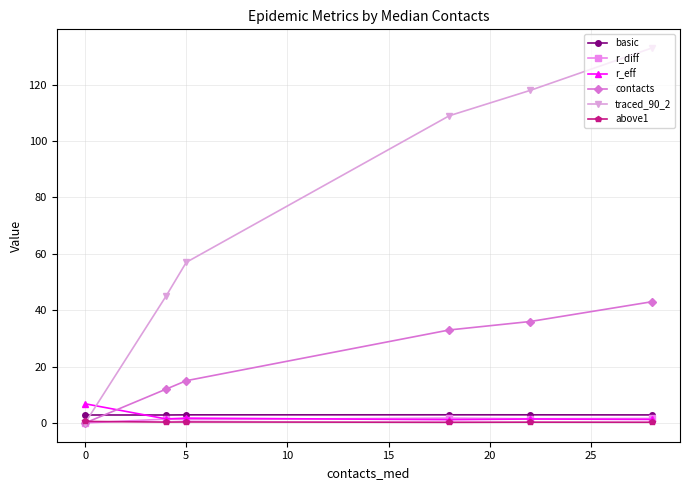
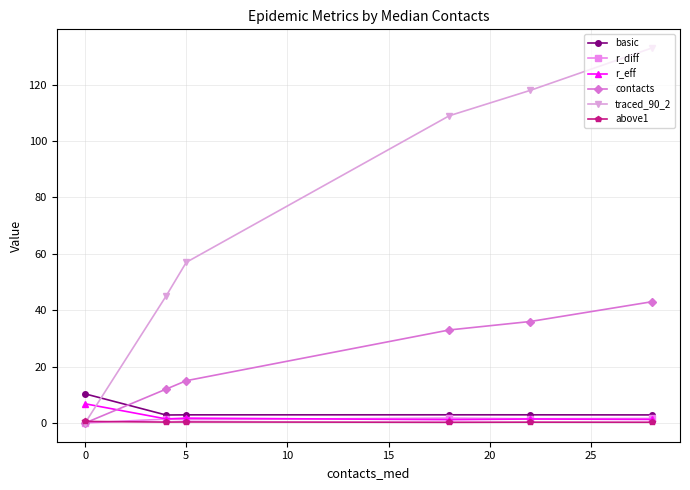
  {
    "basic": {
-     "0": 3,
+     "0": 10,
      "5": 3
    },
    "r_eff": {
      "0": 7
    }
  }
